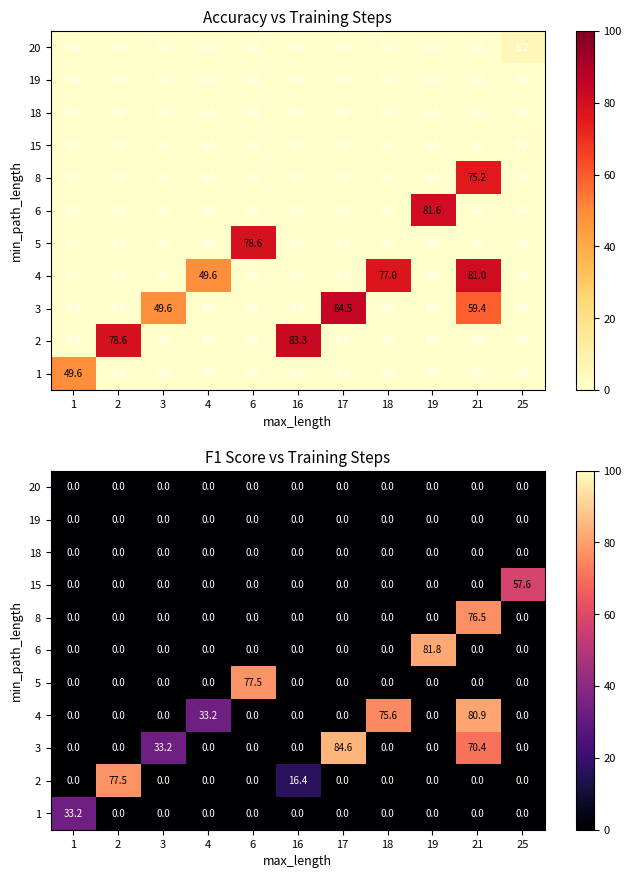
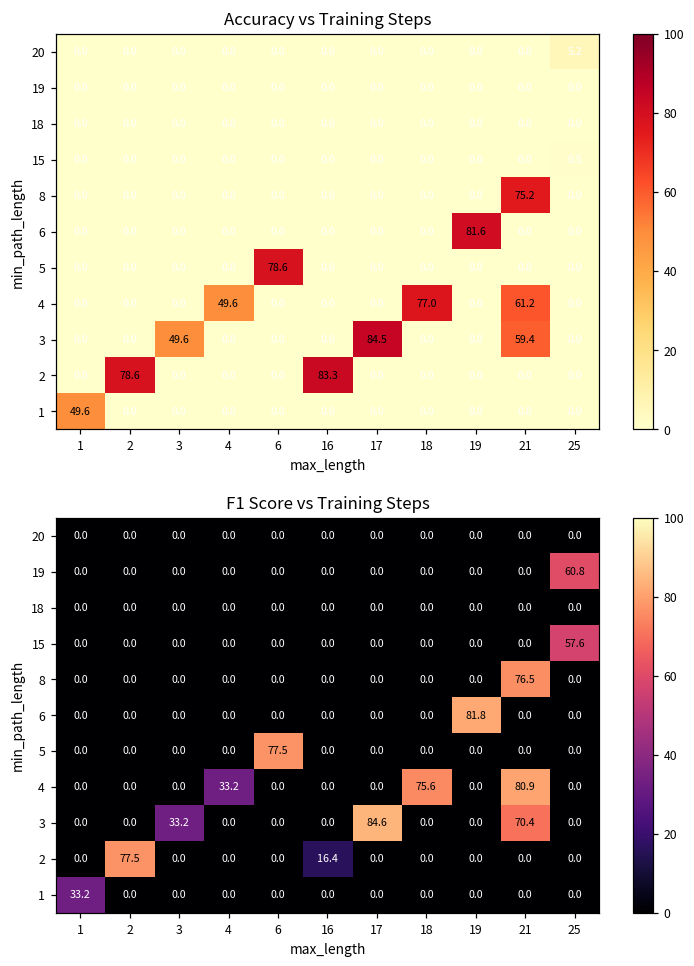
  {
    "Accuracy vs Training Steps": {
      "4": {
        "1": 0.0,
        "2": 0.0,
        "3": 0.0,
        "4": 49.6,
        "6": 0.0,
        "16": 0.0,
        "17": 0.0,
        "18": 77.0,
        "19": 0.0,
-       "21": 81.0,
+       "21": 61.2,
        "25": 0.0
      }
    },
    "F1 Score vs Training Steps": {
      "19": {
        "1": 0.0,
        "2": 0.0,
        "3": 0.0,
        "4": 0.0,
        "6": 0.0,
        "16": 0.0,
        "17": 0.0,
        "18": 0.0,
        "19": 0.0,
        "21": 0.0,
-       "25": 0.0
+       "25": 60.8
      }
    }
  }
